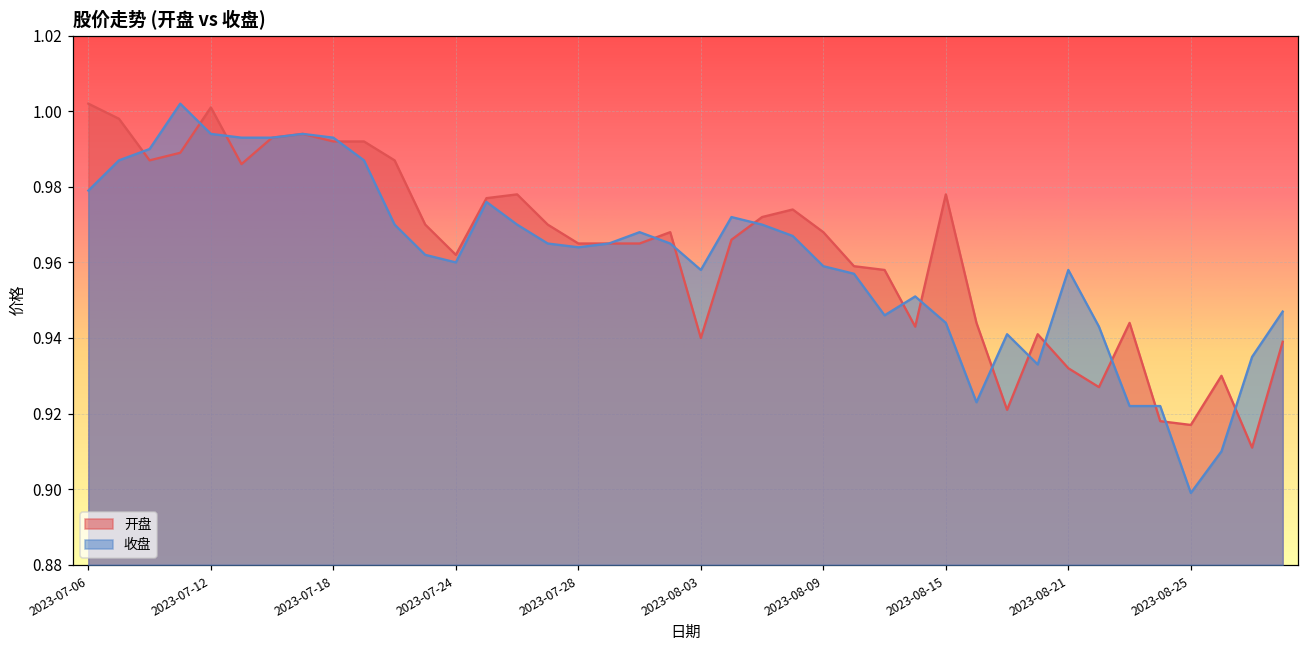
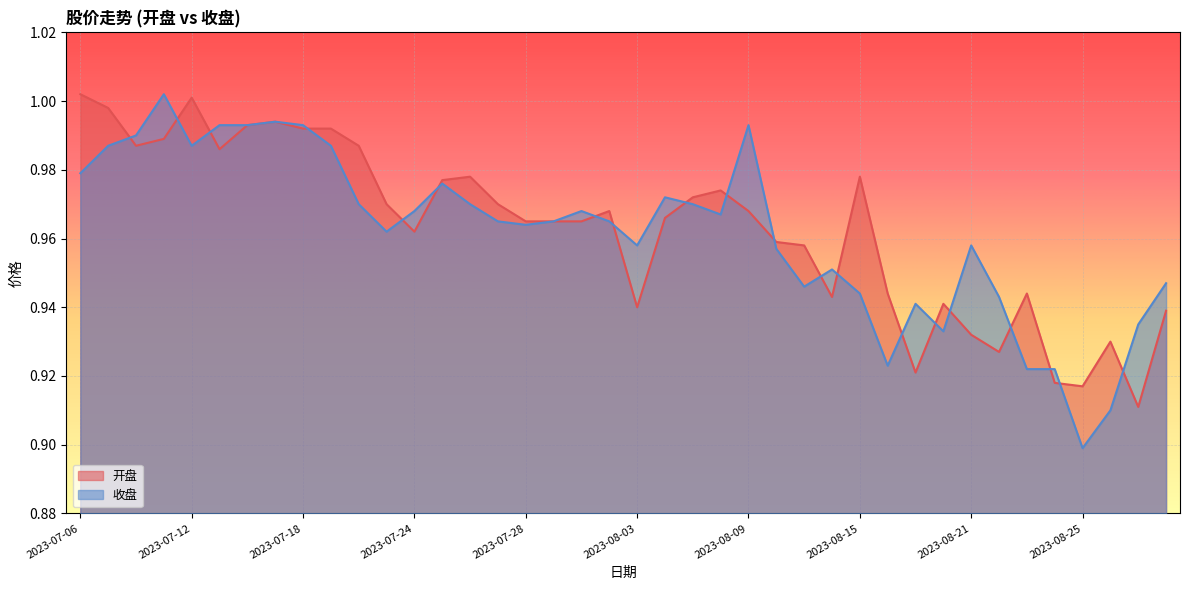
  {
    "开盘": {
      "2023-07-06": 1.002,
      "2023-07-12": 1.001,
      "2023-07-18": 0.992,
      "2023-07-24": 0.962,
      "2023-07-28": 0.965,
      "2023-08-03": 0.940,
      "2023-08-09": 0.968,
      "2023-08-15": 0.978,
      "2023-08-21": 0.932,
      "2023-08-25": 0.917
    },
    "收盘": {
      "2023-07-06": 0.979,
-     "2023-07-12": 0.994,
+     "2023-07-12": 0.987,
      "2023-07-18": 0.993,
-     "2023-07-24": 0.960,
+     "2023-07-24": 0.968,
      "2023-07-28": 0.964,
      "2023-08-03": 0.958,
-     "2023-08-09": 0.959,
+     "2023-08-09": 0.993,
      "2023-08-15": 0.944,
      "2023-08-21": 0.958,
      "2023-08-25": 0.899
    }
  }
